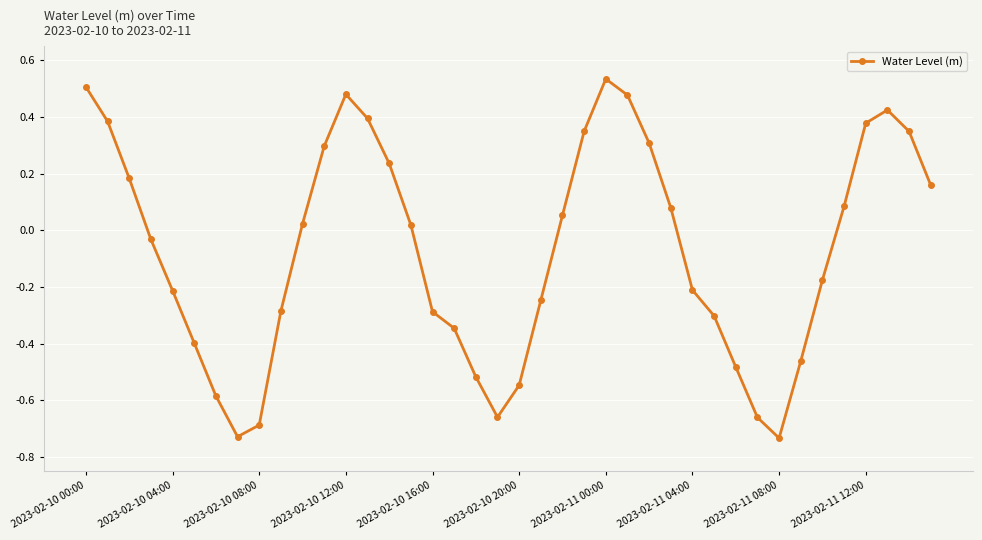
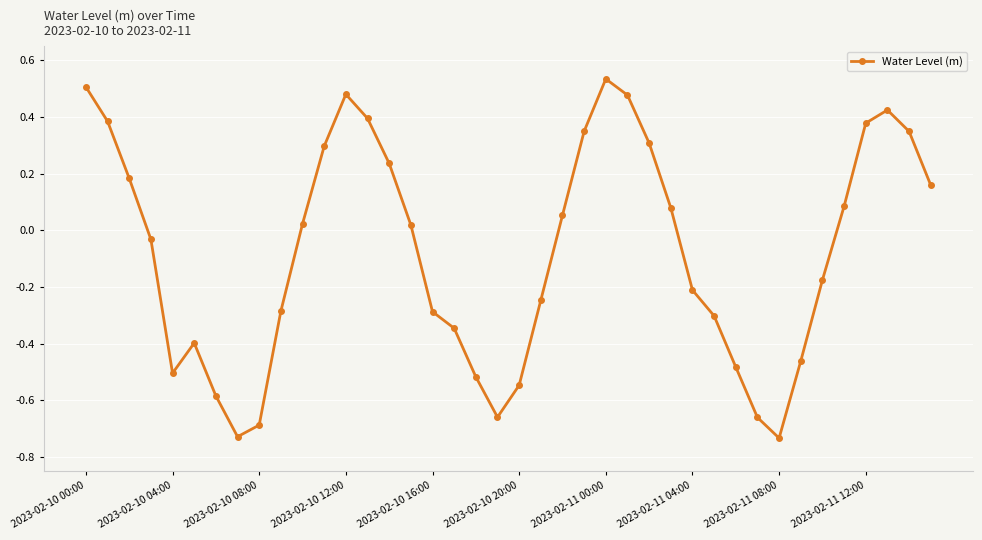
  {
    "2023-02-10 00:00": 0.51,
-   "2023-02-10 04:00": -0.21,
+   "2023-02-10 04:00": -0.50,
    "2023-02-10 08:00": -0.69,
    "2023-02-10 12:00": 0.48,
    "2023-02-10 16:00": -0.29,
    "2023-02-10 20:00": -0.55,
    "2023-02-11 00:00": 0.53,
    "2023-02-11 04:00": -0.21,
    "2023-02-11 08:00": -0.73,
    "2023-02-11 12:00": 0.38
  }
